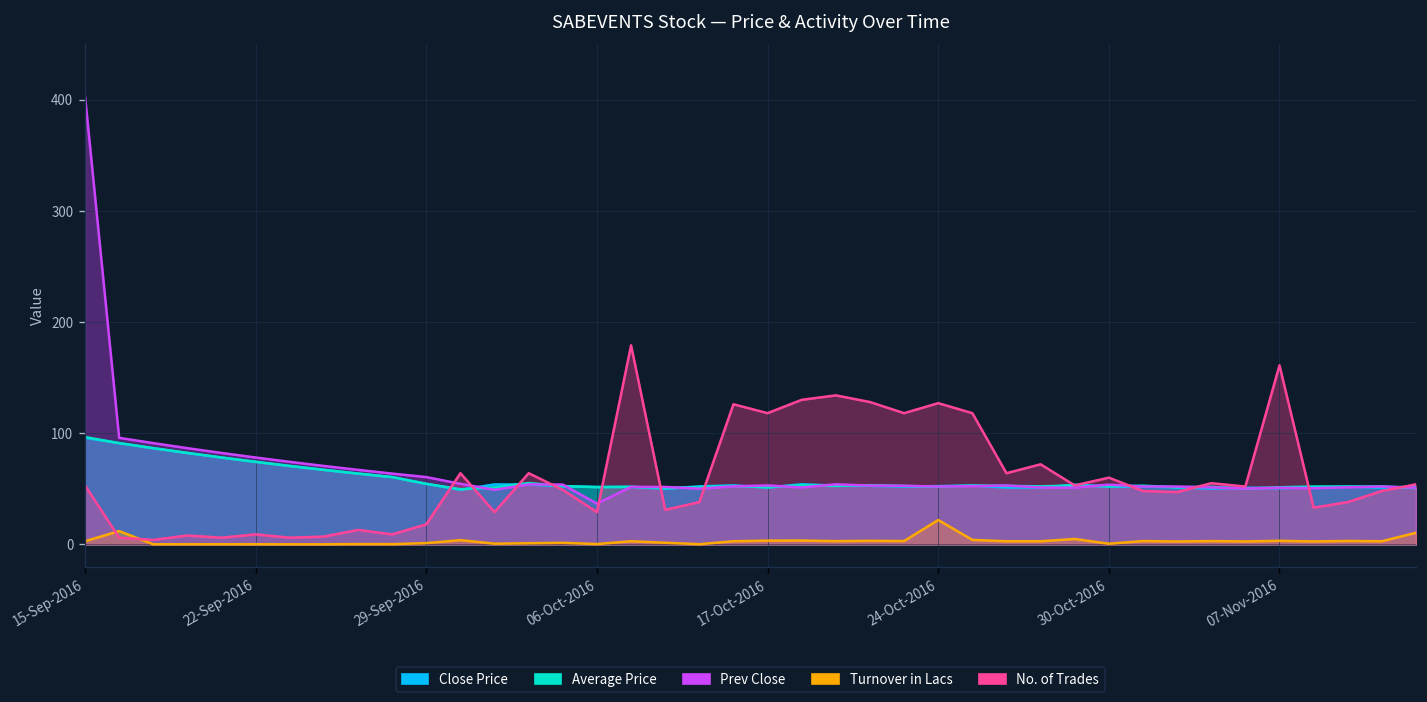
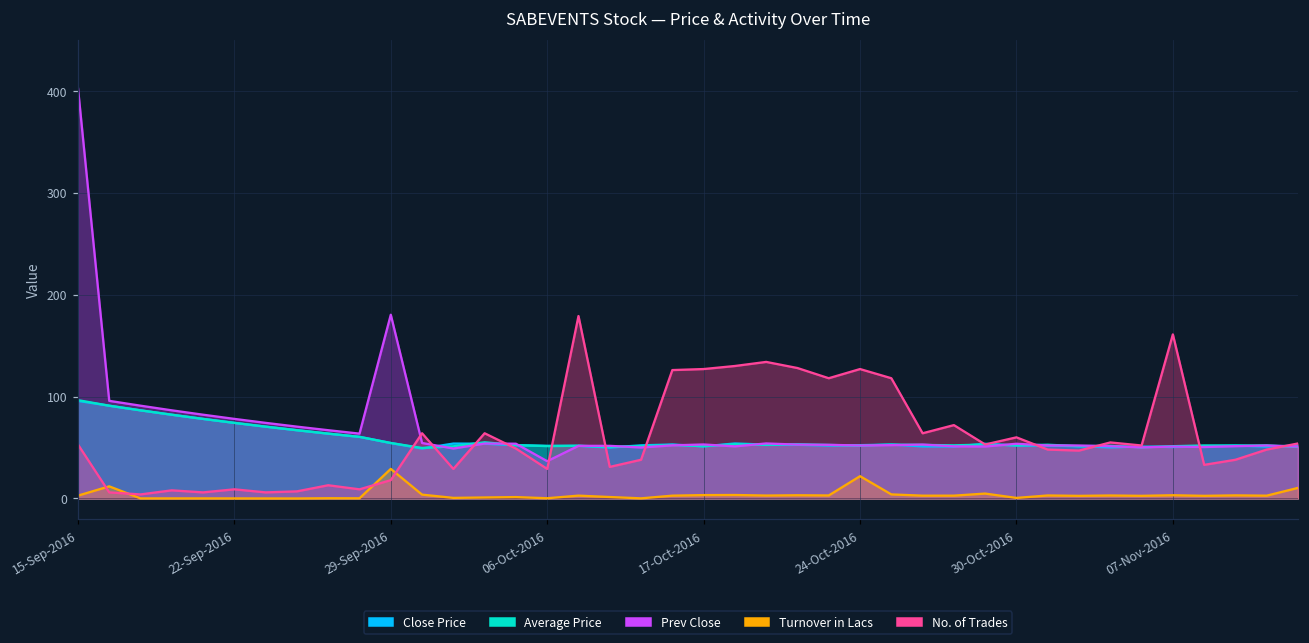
  {
    "Prev Close": {
      "15-Sep-2016": 400,
      "22-Sep-2016": 80,
-     "29-Sep-2016": 60,
+     "29-Sep-2016": 180,
      "06-Oct-2016": 40
    },
    "Turnover in Lacs": {
      "15-Sep-2016": 0,
      "22-Sep-2016": 0,
-     "29-Sep-2016": 0,
+     "29-Sep-2016": 30,
      "06-Oct-2016": 0,
      "17-Oct-2016": 0,
      "24-Oct-2016": 20,
      "30-Oct-2016": 0,
      "07-Nov-2016": 0
    },
    "No. of Trades": {
      "15-Sep-2016": 50,
      "22-Sep-2016": 10,
      "29-Sep-2016": 20,
      "06-Oct-2016": 30,
-     "17-Oct-2016": 120,
+     "17-Oct-2016": 130,
      "24-Oct-2016": 130,
      "30-Oct-2016": 60,
      "07-Nov-2016": 160
    }
  }
